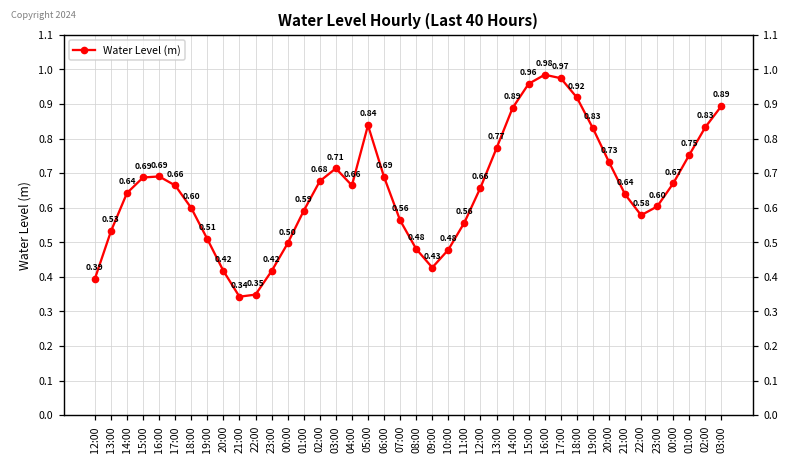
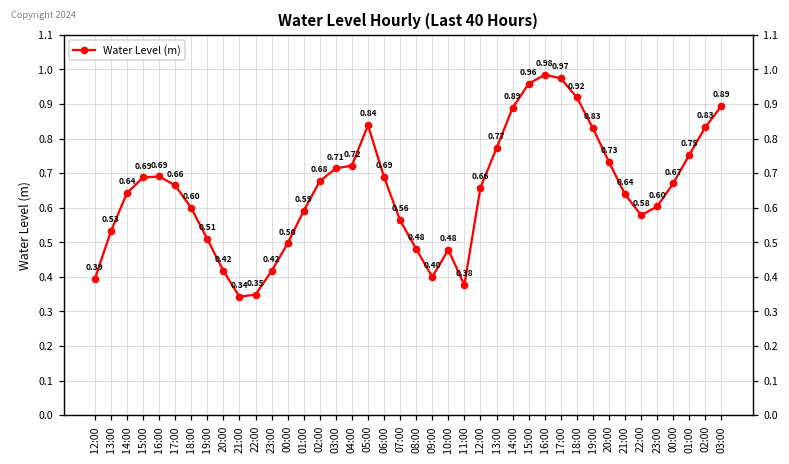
  {
-   "04:00": 0.66,
+   "04:00": 0.72,
    "05:00": 0.84,
    "06:00": 0.69,
    "07:00": 0.56,
    "08:00": 0.48,
-   "09:00": 0.43,
+   "09:00": 0.40,
    "10:00": 0.48,
-   "11:00": 0.56
+   "11:00": 0.38
  }
